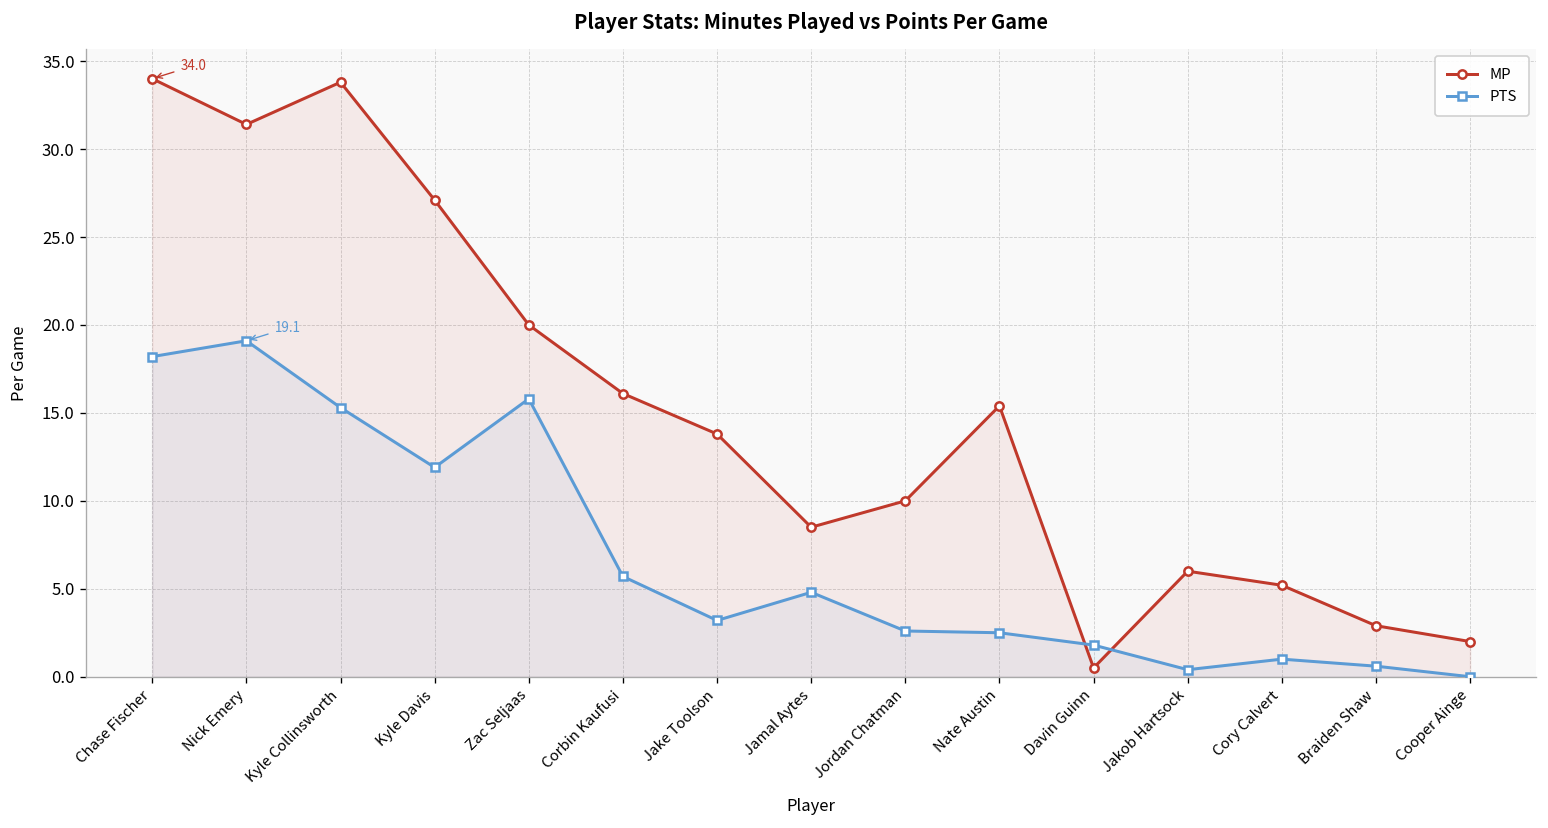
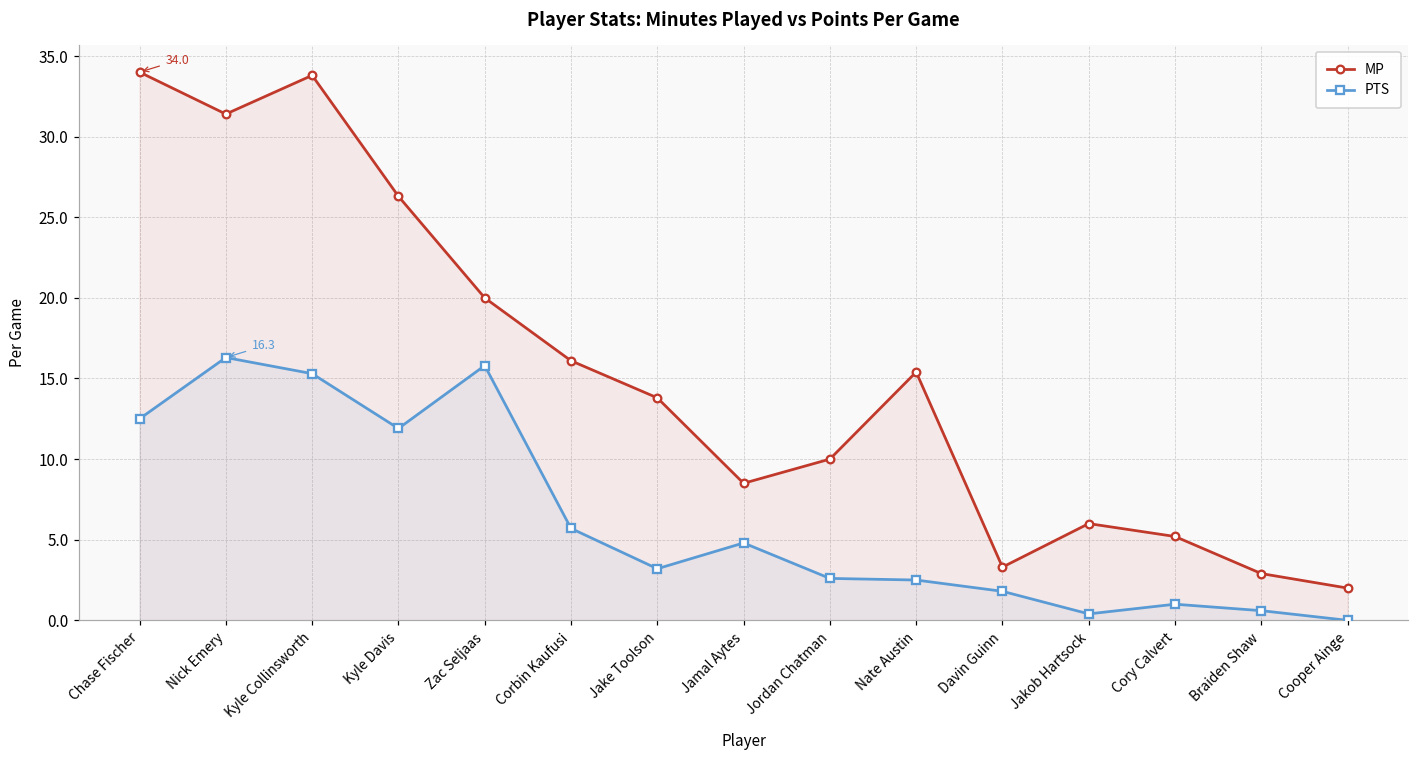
  {
    "MP": {
      "Nick Emery": 31.4,
      "Kyle Collinsworth": 33.8,
-     "Kyle Davis": 27.1,
+     "Kyle Davis": 26.3,
      "Zac Seljaas": 20.0,
      "Corbin Kaufusi": 16.1,
      "Jake Toolson": 13.8,
      "Jamal Aytes": 8.5,
      "Jordan Chatman": 10.0,
      "Nate Austin": 15.4,
-     "Davin Guinn": 0.5,
+     "Davin Guinn": 3.3,
      "Jakob Hartsock": 6.0,
      "Cory Calvert": 5.2,
      "Braiden Shaw": 2.9,
      "Cooper Ainge": 2.0
    },
    "PTS": {
-     "Chase Fischer": 18.2,
-     "Nick Emery": 19.1
+     "Chase Fischer": 12.5,
+     "Nick Emery": 16.3
    }
  }
